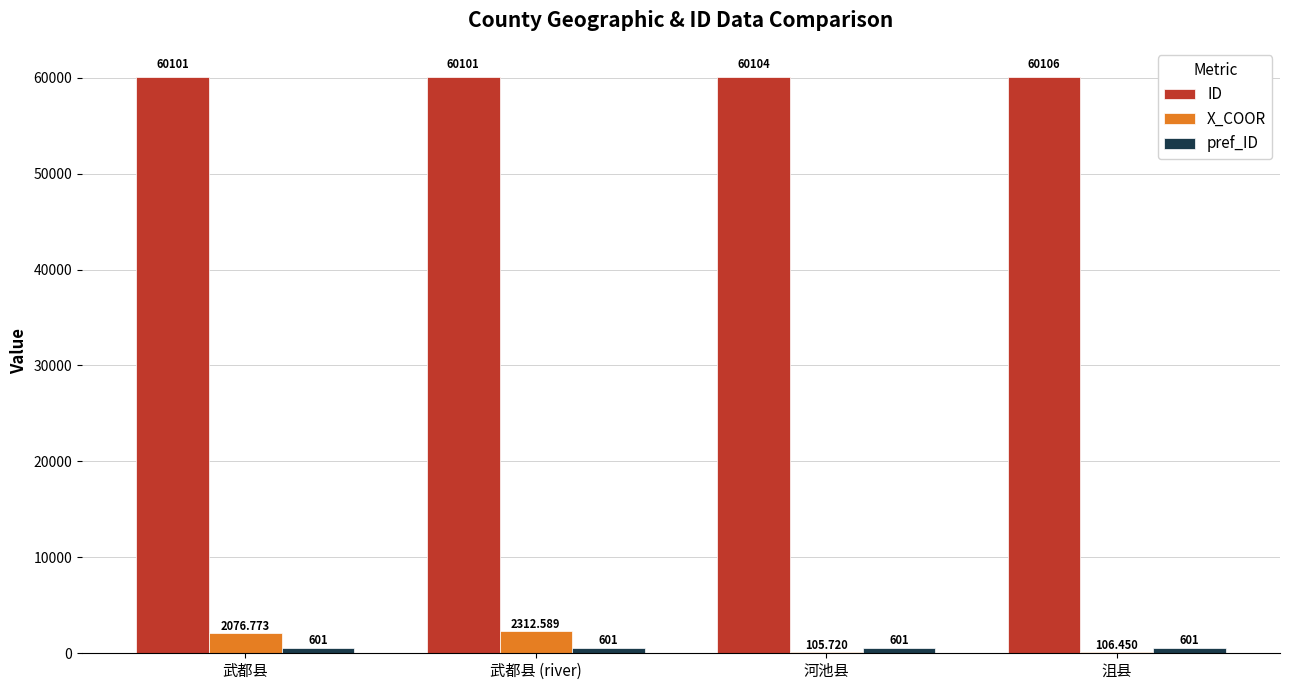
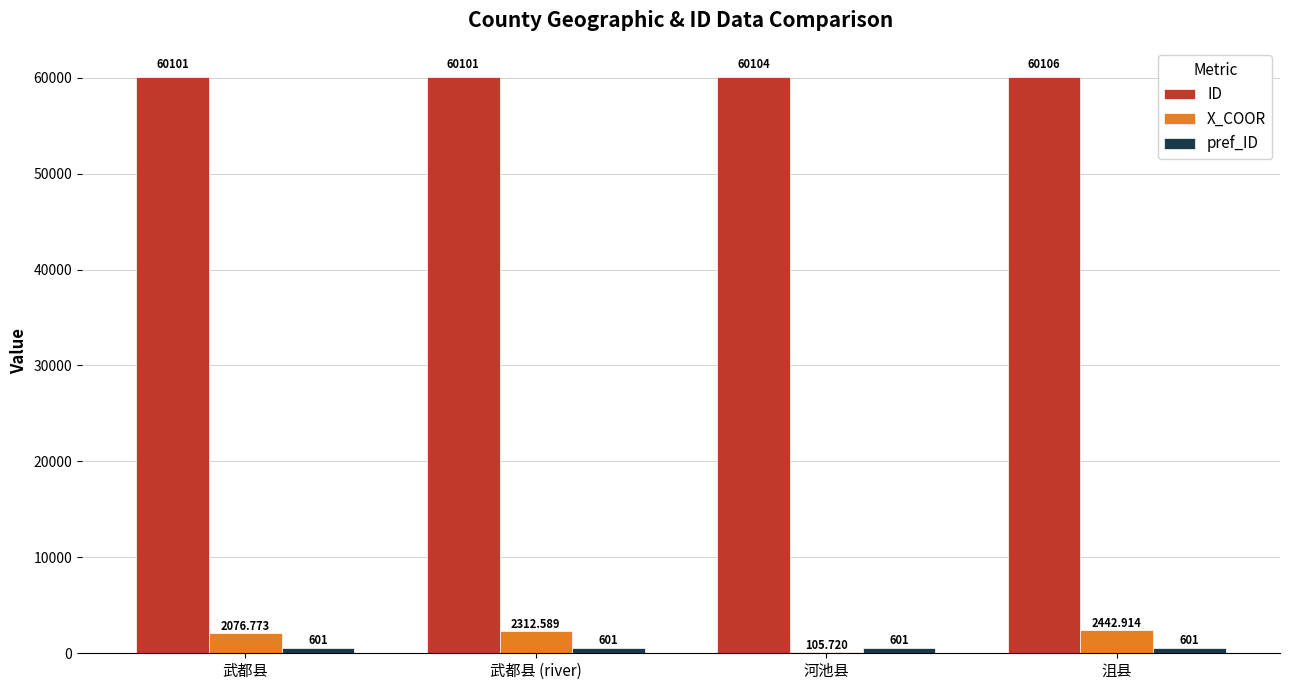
  {
    "ID": {
      "武都县": 60101,
      "武都县 (river)": 60101,
      "河池县": 60104,
      "沮县": 60106
    },
    "X_COOR": {
      "武都县": 2076.773,
      "武都县 (river)": 2312.589,
      "河池县": 105.720,
-     "沮县": 106.450
+     "沮县": 2442.914
    },
    "pref_ID": {
      "武都县": 601,
      "武都县 (river)": 601,
      "河池县": 601,
      "沮县": 601
    }
  }
